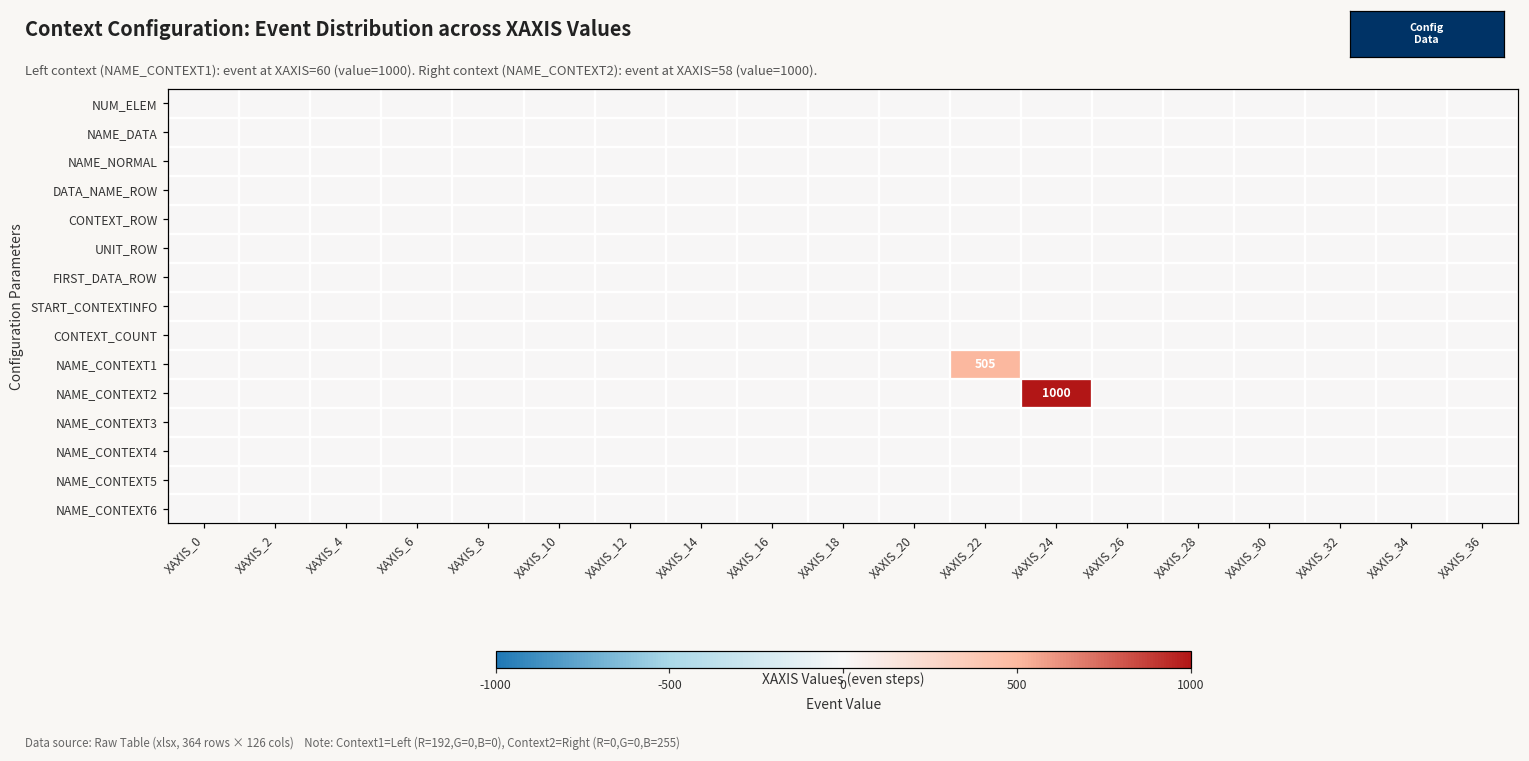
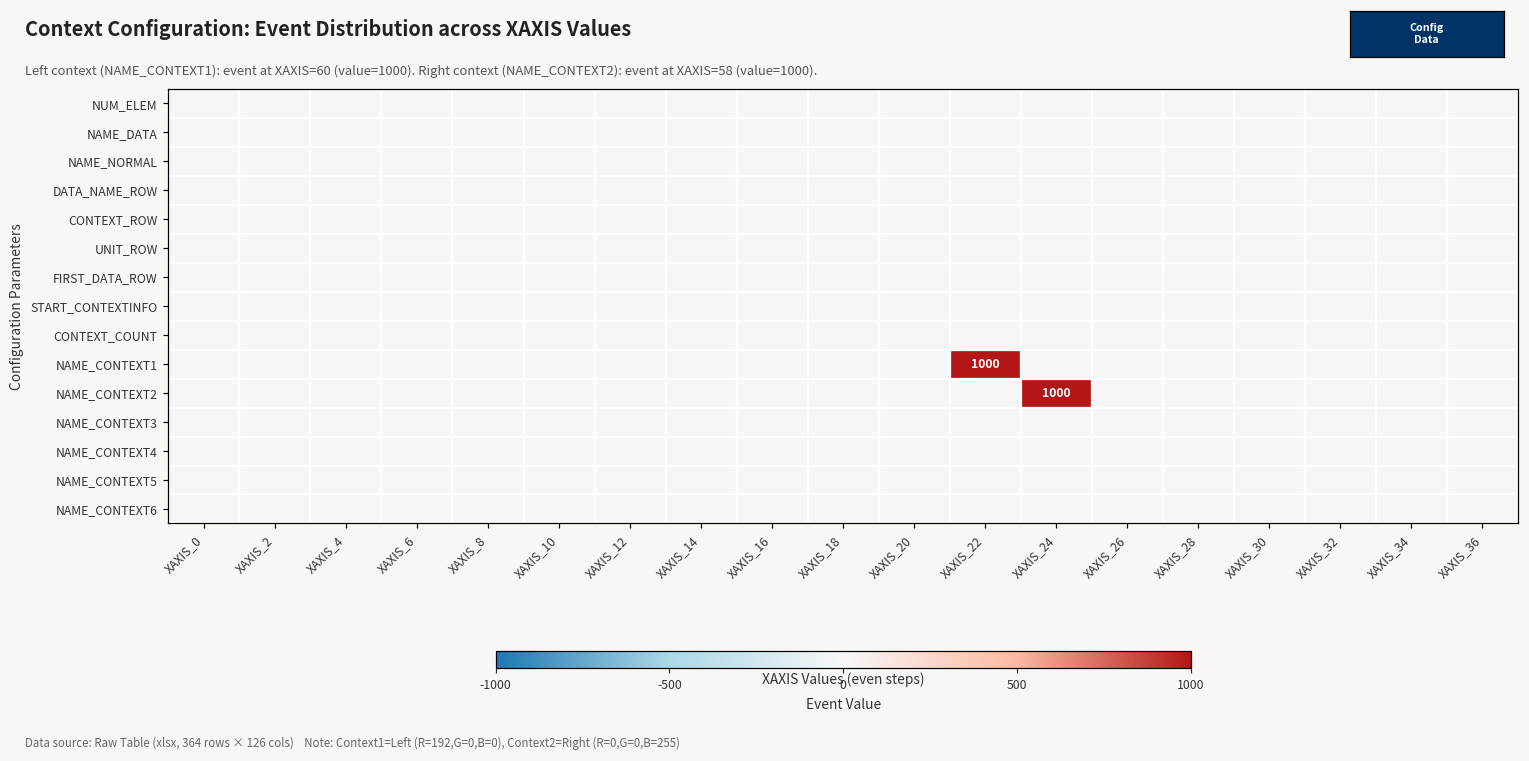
  {
    "NAME_CONTEXT1": {
-     "XAXIS_22": 505
+     "XAXIS_22": 1000
    },
    "NAME_CONTEXT2": {
      "XAXIS_24": 1000
    }
  }
